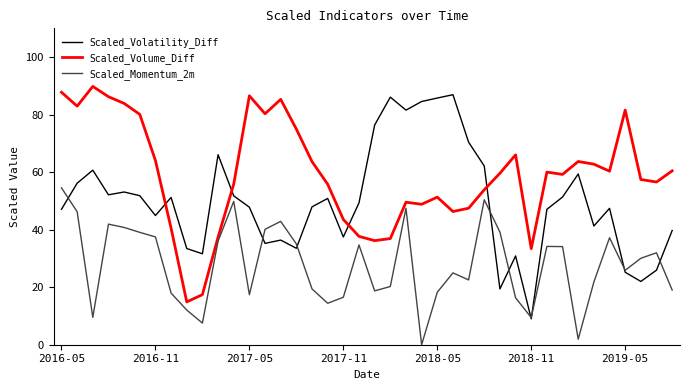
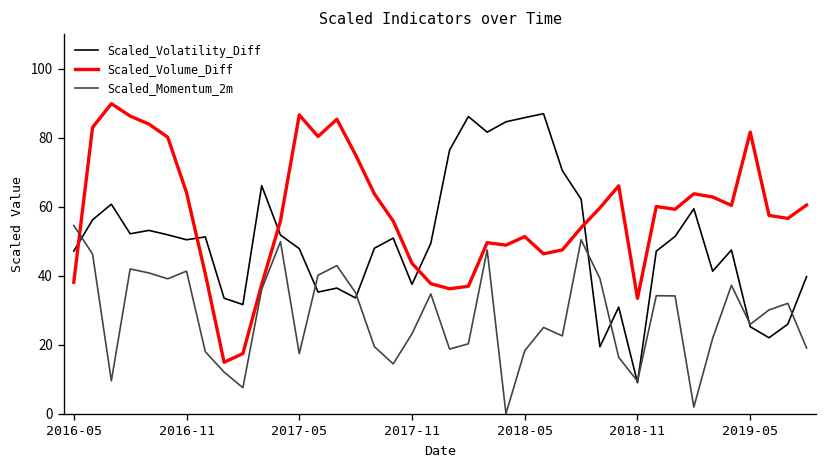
  {
    "Scaled_Volatility_Diff": {
      "2016-05": 47,
-     "2016-11": 45,
+     "2016-11": 50,
      "2017-05": 48,
      "2017-11": 37,
      "2018-05": 86
    },
    "Scaled_Volume_Diff": {
-     "2016-05": 88,
+     "2016-05": 38,
      "2016-11": 64,
      "2017-05": 87,
      "2017-11": 44,
      "2018-05": 51,
      "2018-11": 33,
      "2019-05": 82
    },
    "Scaled_Momentum_2m": {
      "2016-05": 55,
-     "2016-11": 37,
+     "2016-11": 41,
      "2017-05": 17,
-     "2017-11": 17,
+     "2017-11": 23,
      "2018-05": 18
    }
  }
